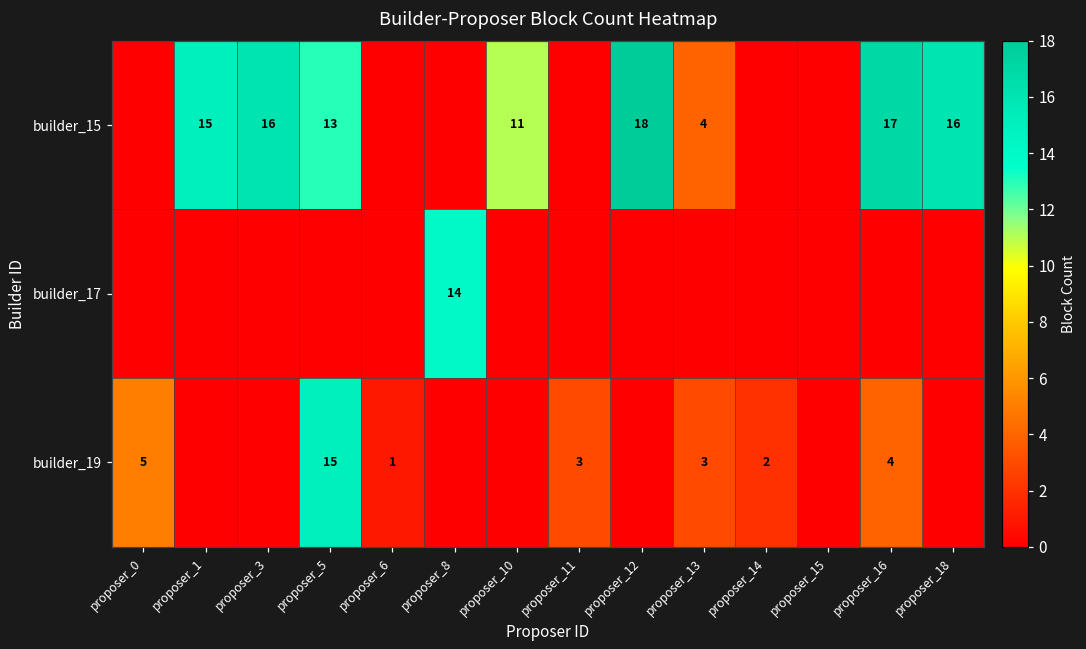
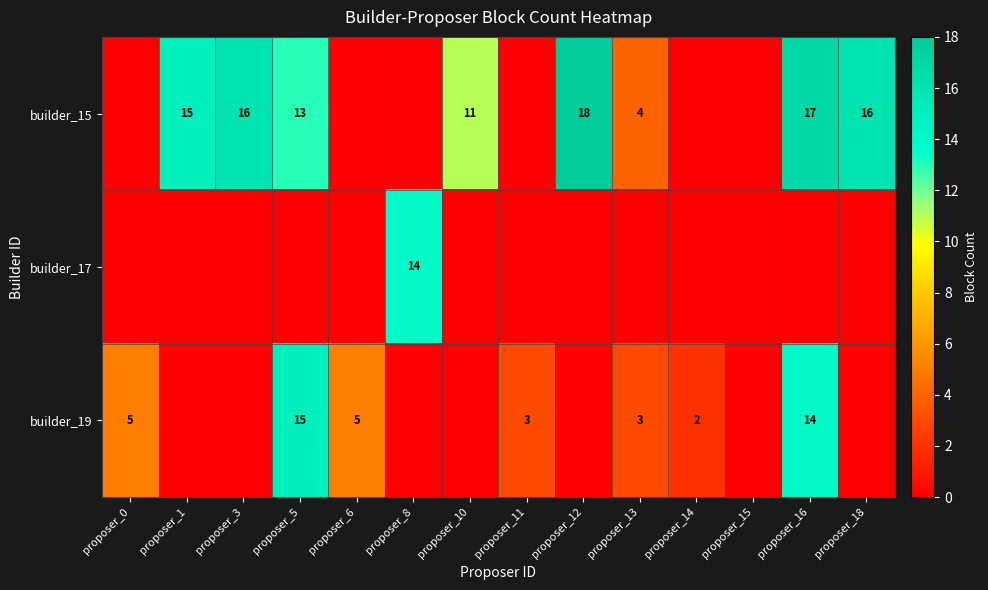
  {
    "builder_15": {
      "proposer_1": 15,
      "proposer_3": 16,
      "proposer_5": 13,
      "proposer_10": 11,
      "proposer_12": 18,
      "proposer_13": 4,
      "proposer_16": 17,
      "proposer_18": 16
    },
    "builder_17": {
      "proposer_8": 14
    },
    "builder_19": {
      "proposer_0": 5,
      "proposer_5": 15,
-     "proposer_6": 1,
+     "proposer_6": 5,
      "proposer_11": 3,
      "proposer_13": 3,
      "proposer_14": 2,
-     "proposer_16": 4
+     "proposer_16": 14
    }
  }
